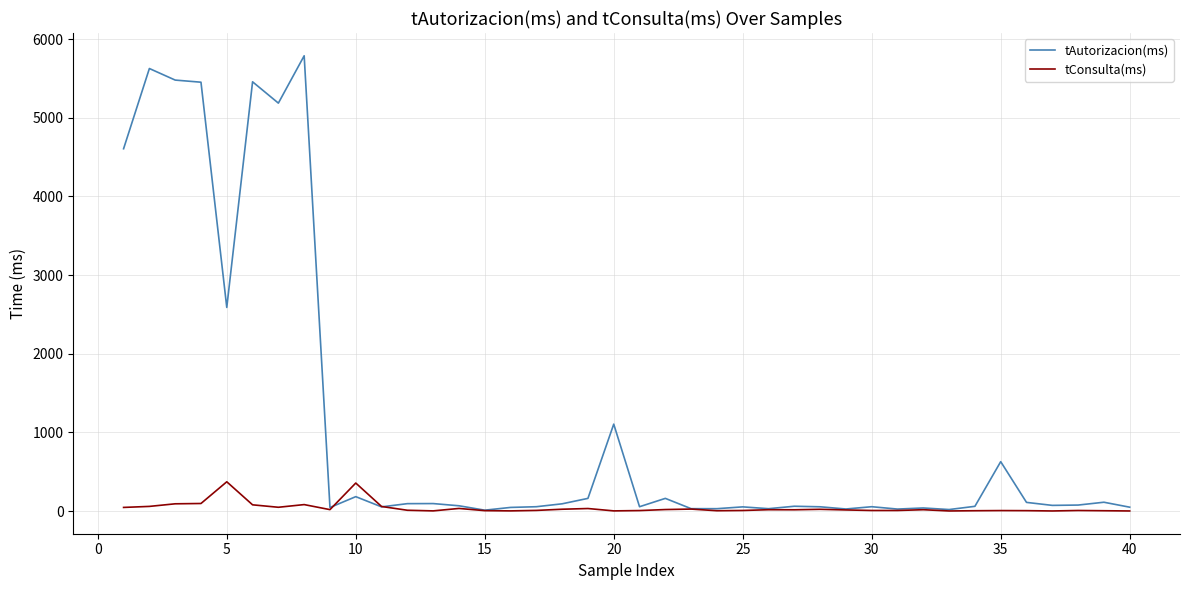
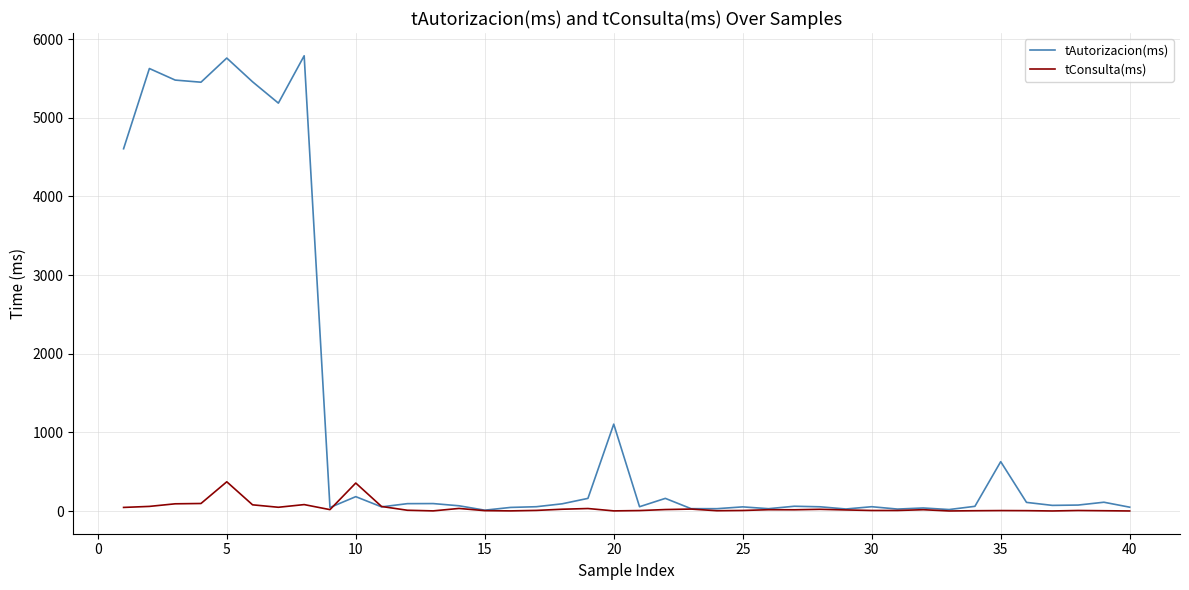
  {
    "tAutorizacion(ms)": {
-     "5": 2600,
+     "5": 5800,
      "10": 200,
      "20": 1100,
      "25": 100,
      "30": 100,
      "35": 600,
      "40": 0
    },
    "tConsulta(ms)": {
      "5": 400,
      "10": 400,
      "20": 0,
      "25": 0,
      "30": 0,
      "35": 0,
      "40": 0
    }
  }
